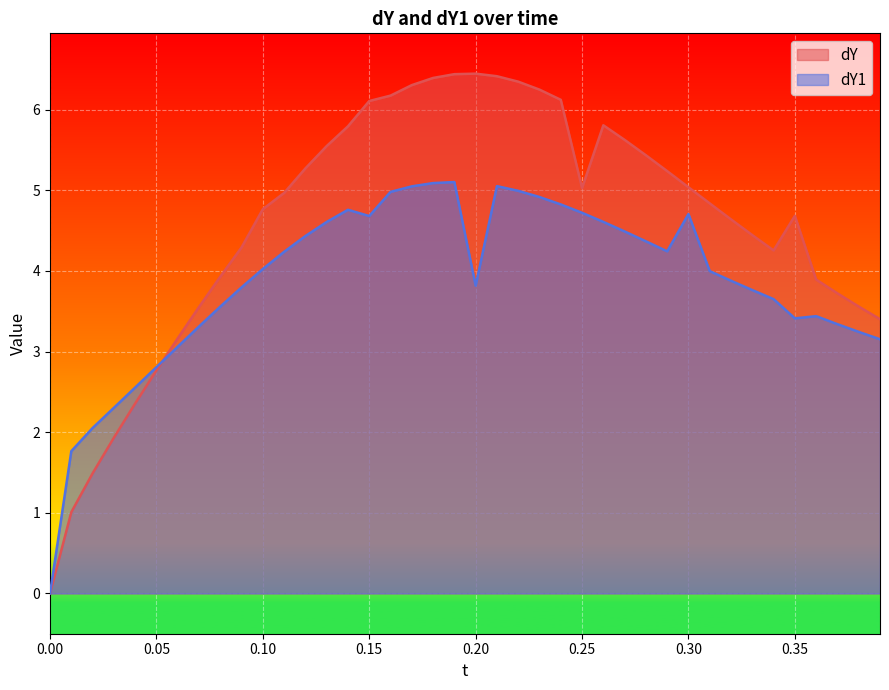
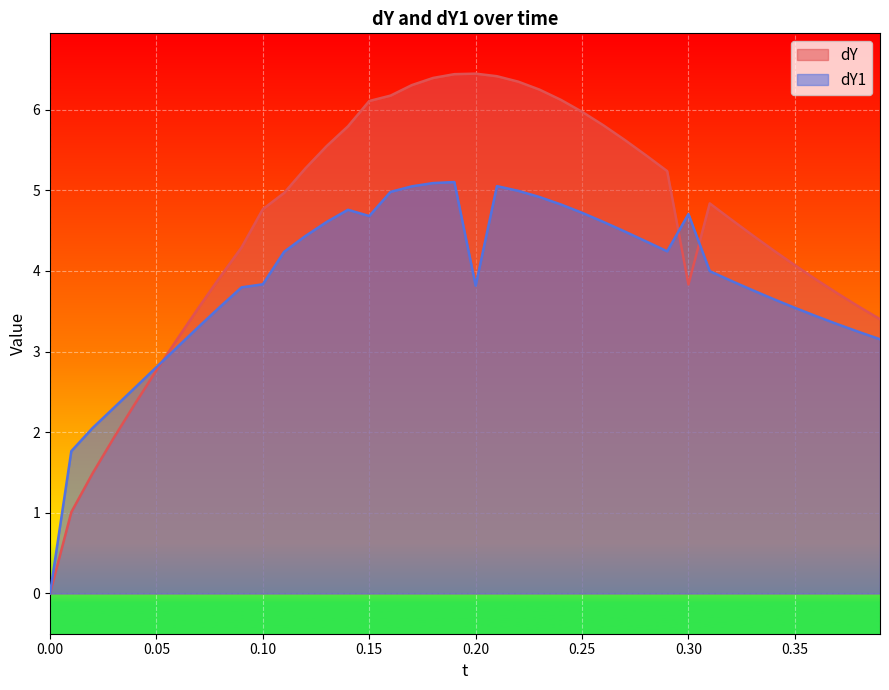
  {
    "dY": {
      "0.05": 2.8,
      "0.10": 4.8,
      "0.15": 6.1,
      "0.20": 6.4,
-     "0.25": 5.0,
-     "0.30": 5.0,
-     "0.35": 4.7
+     "0.25": 6.0,
+     "0.30": 3.8,
+     "0.35": 4.1
    },
    "dY1": {
      "0.05": 2.8,
-     "0.10": 4.0,
+     "0.10": 3.8,
      "0.15": 4.7,
      "0.20": 3.8,
      "0.25": 4.7,
      "0.30": 4.7,
-     "0.35": 3.4
+     "0.35": 3.5
    }
  }
